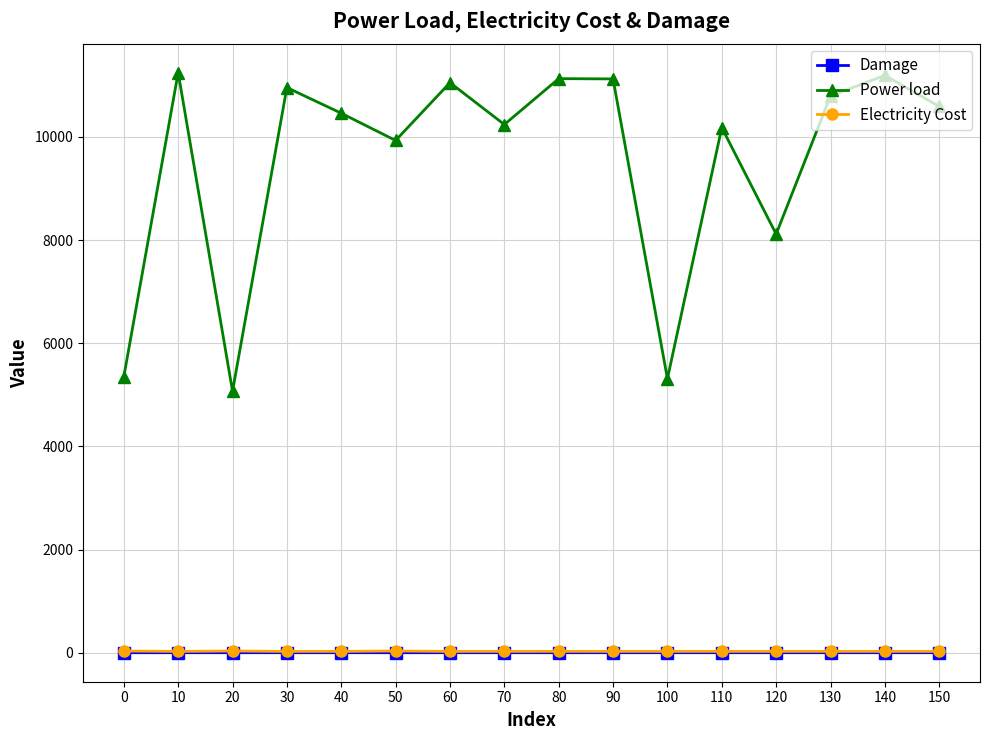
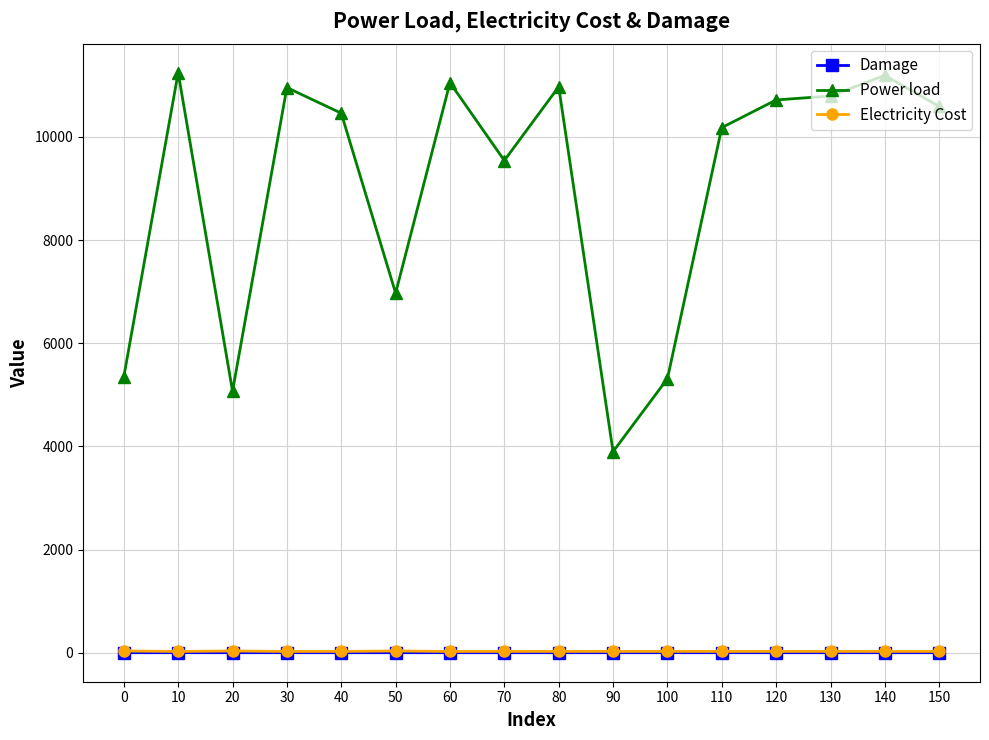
  {
    "Power load": {
      "0": 5300,
      "10": 11200,
      "20": 5100,
      "30": 11000,
      "40": 10500,
-     "50": 9900,
+     "50": 7000,
      "60": 11100,
-     "70": 10200,
-     "80": 11100,
-     "90": 11100,
+     "70": 9500,
+     "80": 11000,
+     "90": 3900,
      "100": 5300,
      "110": 10200,
-     "120": 8100
+     "120": 10700
    }
  }
